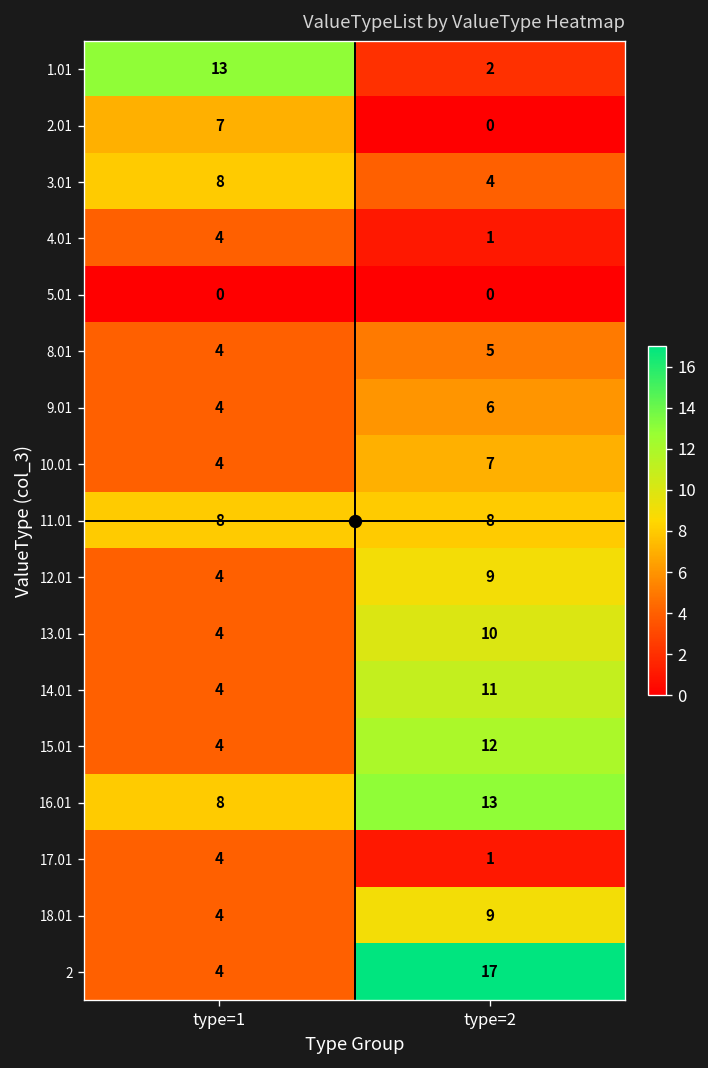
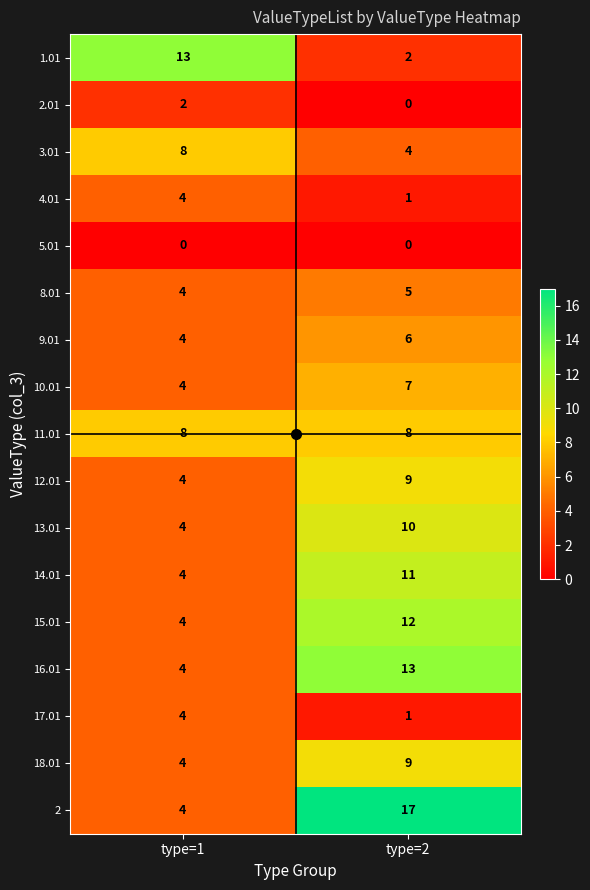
  {
    "1.01": {
      "type=1": 13,
      "type=2": 2
    },
    "2.01": {
-     "type=1": 7,
+     "type=1": 2,
      "type=2": 0
    },
    "3.01": {
      "type=1": 8,
      "type=2": 4
    },
    "4.01": {
      "type=1": 4,
      "type=2": 1
    },
    "5.01": {
      "type=1": 0,
      "type=2": 0
    },
    "8.01": {
      "type=1": 4,
      "type=2": 5
    },
    "9.01": {
      "type=1": 4,
      "type=2": 6
    },
    "10.01": {
      "type=1": 4,
      "type=2": 7
    },
    "11.01": {
      "type=1": 8,
      "type=2": 8
    },
    "12.01": {
      "type=1": 4,
      "type=2": 9
    },
    "13.01": {
      "type=1": 4,
      "type=2": 10
    },
    "14.01": {
      "type=1": 4,
      "type=2": 11
    },
    "15.01": {
      "type=1": 4,
      "type=2": 12
    },
    "16.01": {
-     "type=1": 8,
+     "type=1": 4,
      "type=2": 13
    },
    "17.01": {
      "type=1": 4,
      "type=2": 1
    },
    "18.01": {
      "type=1": 4,
      "type=2": 9
    },
    "2": {
      "type=1": 4,
      "type=2": 17
    }
  }
